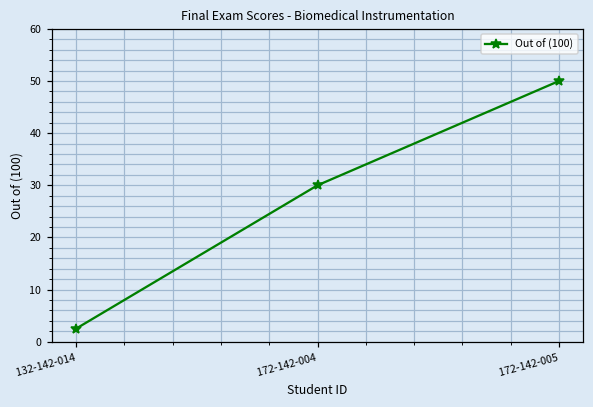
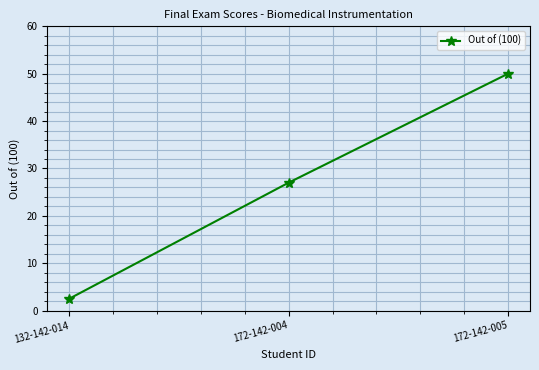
  {
    "132-142-014": 3,
-   "172-142-004": 30,
+   "172-142-004": 27,
    "172-142-005": 50
  }
